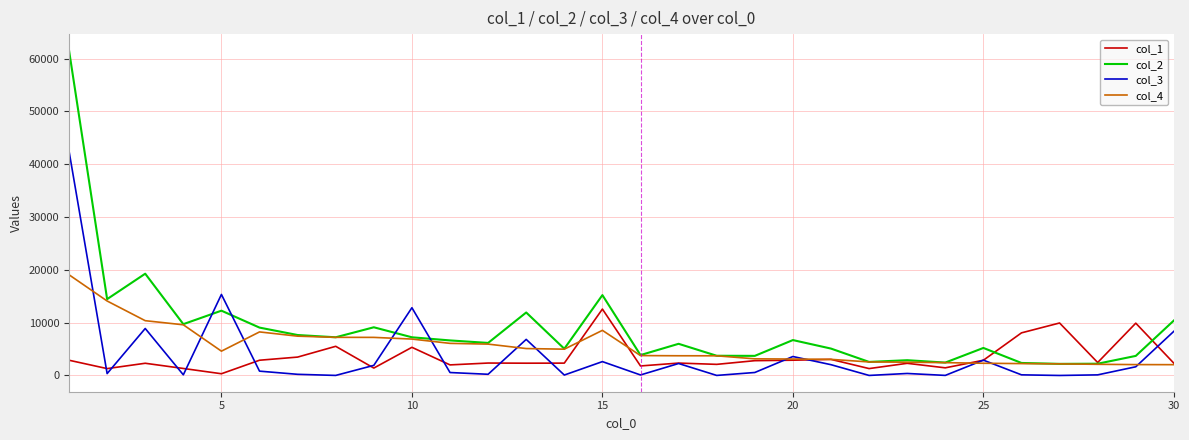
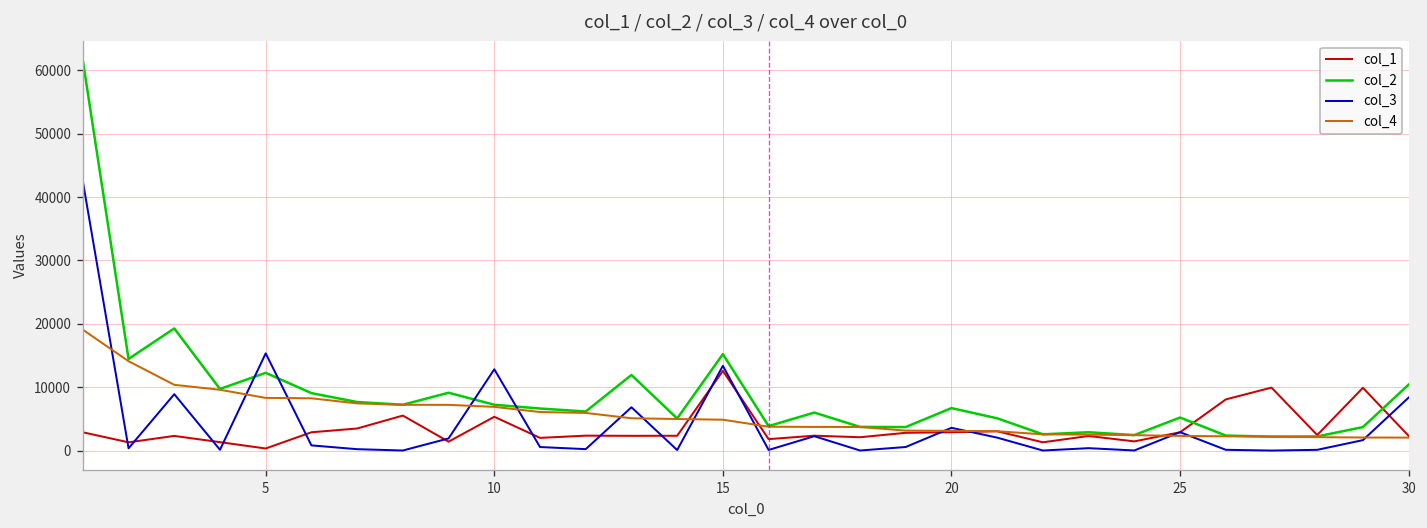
  {
    "col_1": {
      "5": 0,
      "10": 5000,
      "15": 13000
    },
    "col_2": {
      "5": 12000,
      "15": 15000,
      "20": 7000,
      "25": 5000,
      "30": 10000
    },
    "col_3": {
      "5": 15000,
      "10": 13000,
-     "15": 3000,
+     "15": 13000,
      "30": 8000
    },
    "col_4": {
-     "5": 5000,
-     "15": 9000,
+     "5": 8000,
+     "15": 5000,
      "25": 2000
    }
  }
